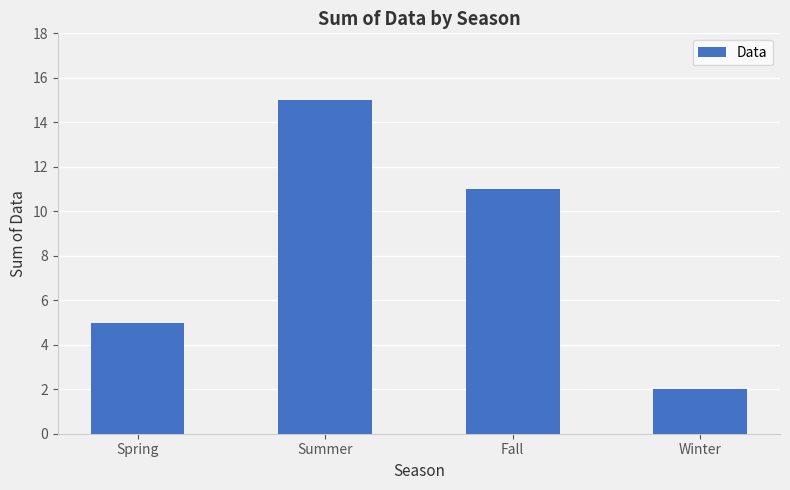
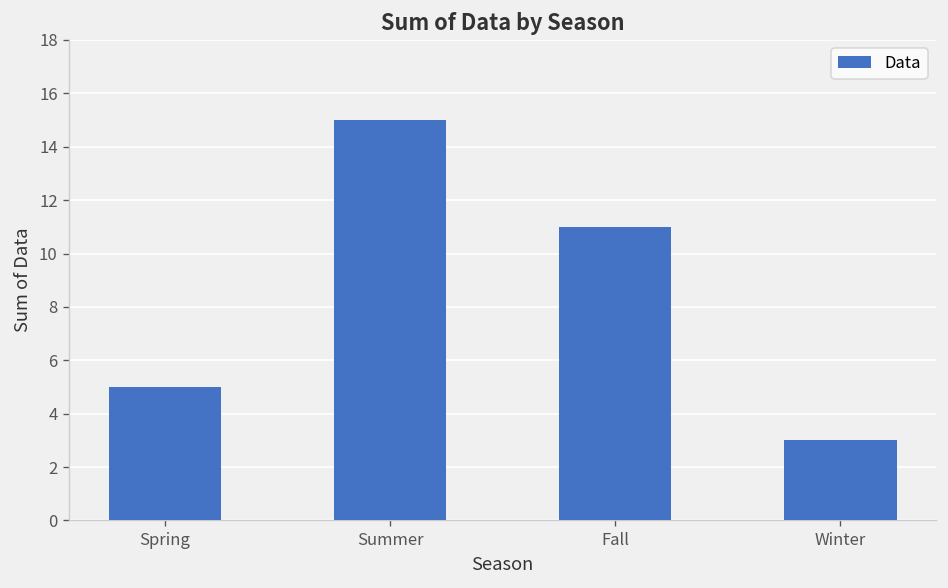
  {
    "Spring": 5,
    "Summer": 15,
    "Fall": 11,
-   "Winter": 2
+   "Winter": 3
  }
